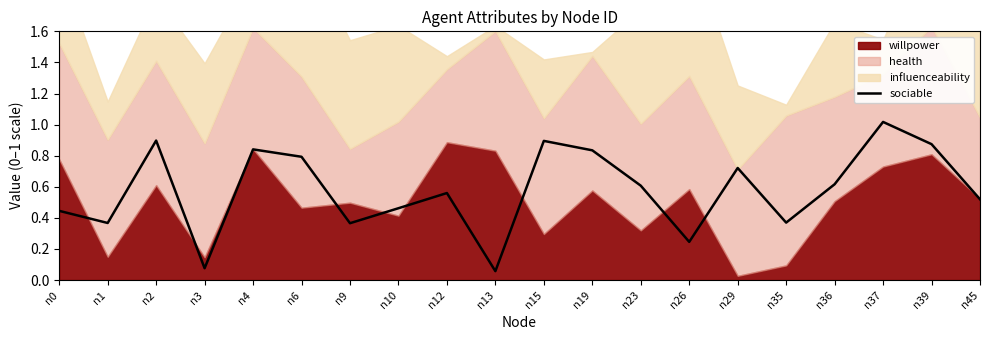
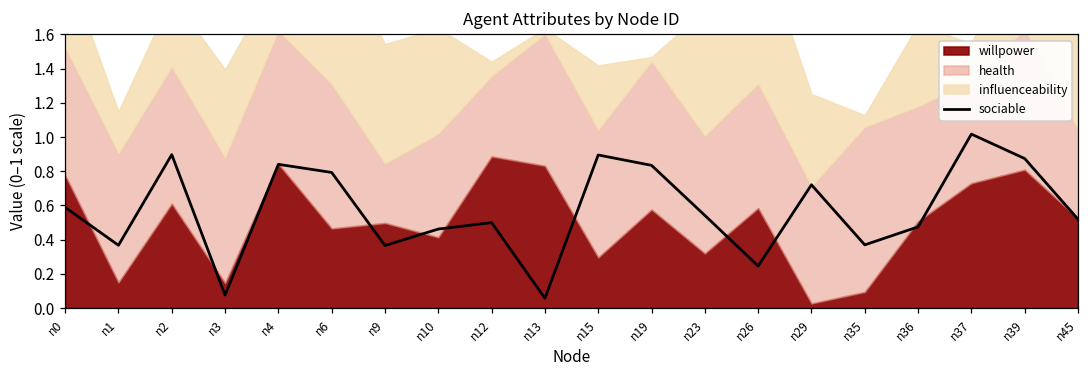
  {
    "sociable": {
-     "n0": 0.45,
+     "n0": 0.59,
      "n1": 0.37,
      "n2": 0.90,
      "n3": 0.08,
      "n6": 0.79,
      "n9": 0.37,
      "n10": 0.46,
-     "n12": 0.56,
+     "n12": 0.50,
      "n13": 0.06,
      "n15": 0.90,
      "n19": 0.83,
-     "n23": 0.61,
+     "n23": 0.54,
      "n26": 0.25,
      "n35": 0.37,
-     "n36": 0.62,
+     "n36": 0.47,
      "n37": 1.02,
      "n39": 0.87
    },
    "willpower": {
      "n0": 0.78,
      "n1": 0.15,
      "n2": 0.61,
      "n3": 0.15,
      "n6": 0.47,
      "n9": 0.50,
      "n10": 0.41,
      "n12": 0.89,
      "n13": 0.83,
      "n15": 0.30,
      "n19": 0.58,
      "n23": 0.32,
      "n26": 0.58,
      "n29": 0.03,
      "n35": 0.09,
      "n36": 0.51,
      "n37": 0.73,
      "n39": 0.81
    }
  }
